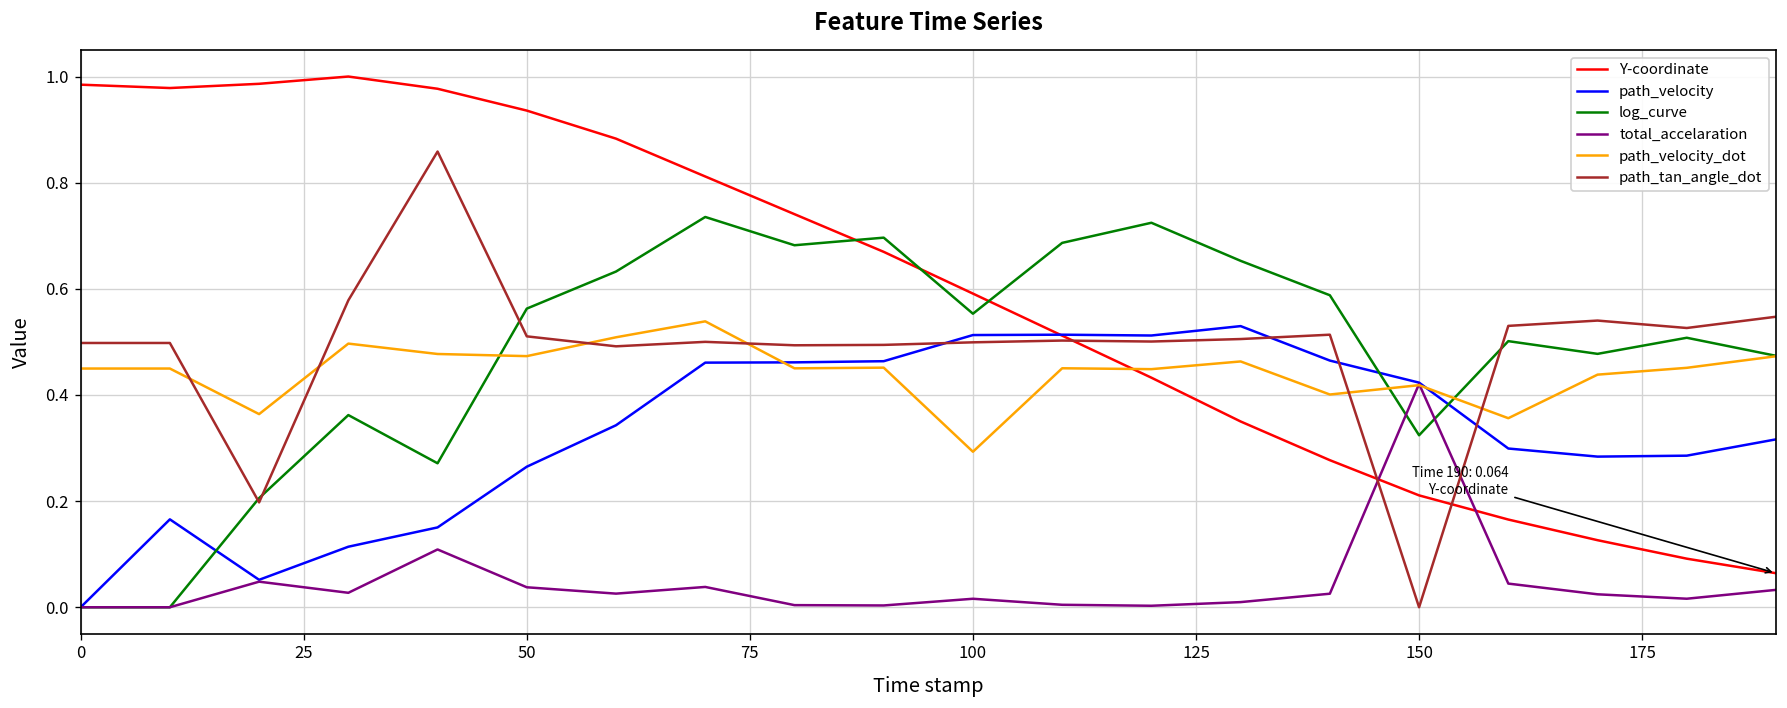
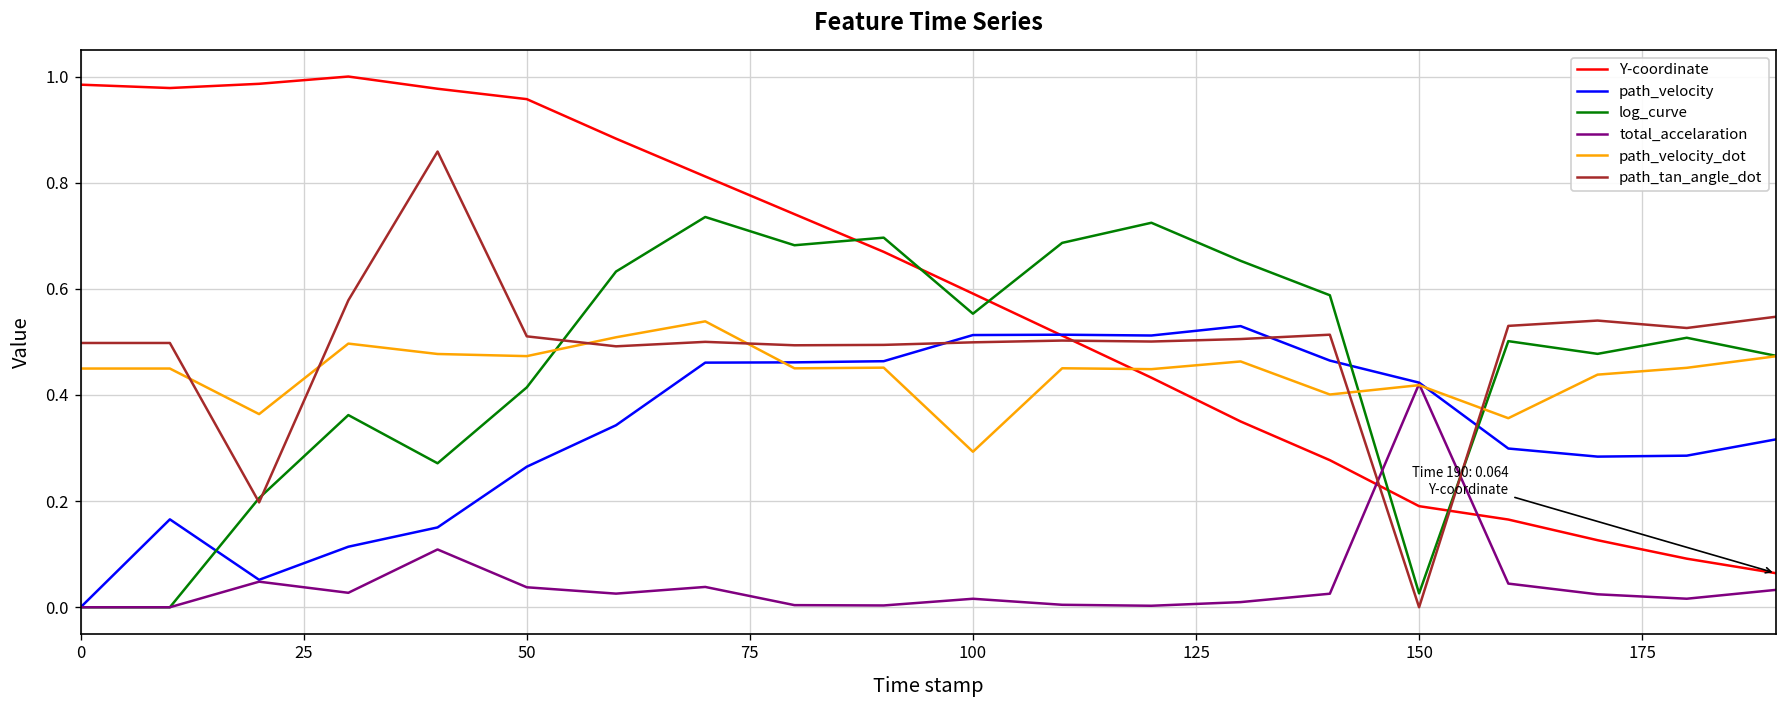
  {
    "Y-coordinate": {
      "0": 0.98,
-     "50": 0.94,
+     "50": 0.96,
      "100": 0.59,
-     "150": 0.21
+     "150": 0.19
    },
    "path_velocity": {
      "50": 0.26,
      "100": 0.51
    },
    "log_curve": {
-     "50": 0.56,
+     "50": 0.41,
      "100": 0.55,
-     "150": 0.32
+     "150": 0.03
    },
    "total_accelaration": {
      "50": 0.04,
      "100": 0.02
    },
    "path_velocity_dot": {
      "0": 0.45,
      "50": 0.47,
      "100": 0.29
    },
    "path_tan_angle_dot": {
      "0": 0.50,
      "50": 0.51,
      "100": 0.50,
      "150": 0.00
    }
  }
